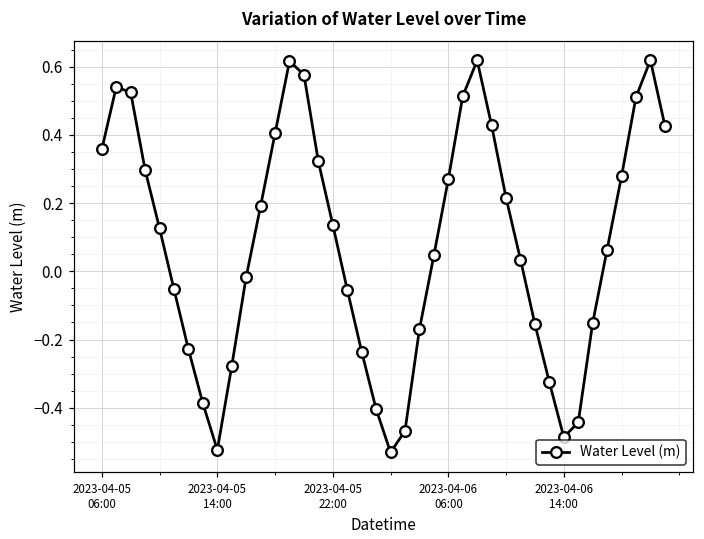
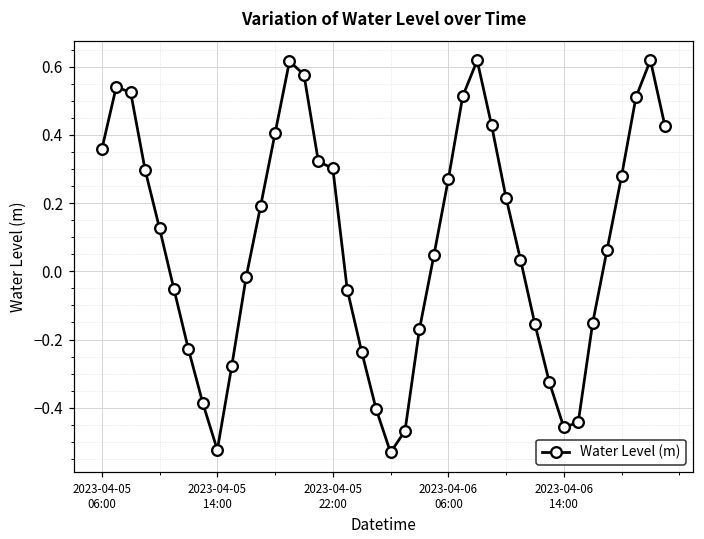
  {
    "2023-04-05 06:00": 0.36,
    "2023-04-05 14:00": -0.52,
-   "2023-04-05 22:00": 0.14,
+   "2023-04-05 22:00": 0.30,
    "2023-04-06 06:00": 0.27,
-   "2023-04-06 14:00": -0.49
+   "2023-04-06 14:00": -0.46
  }
